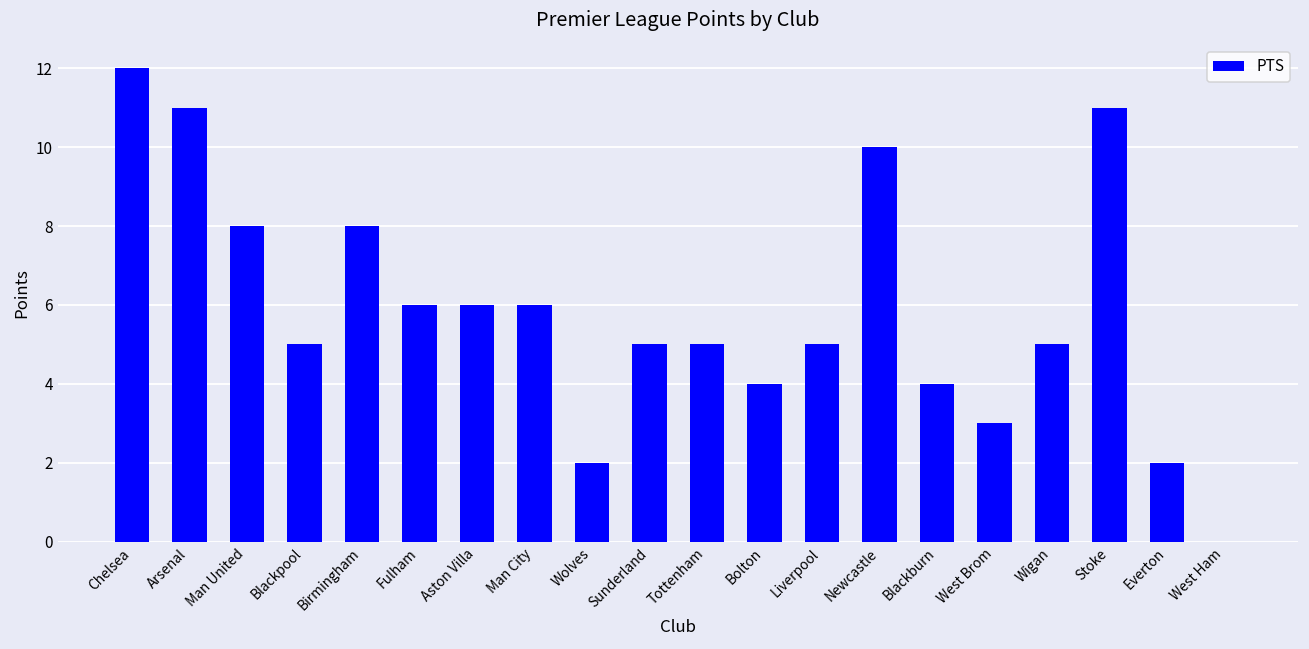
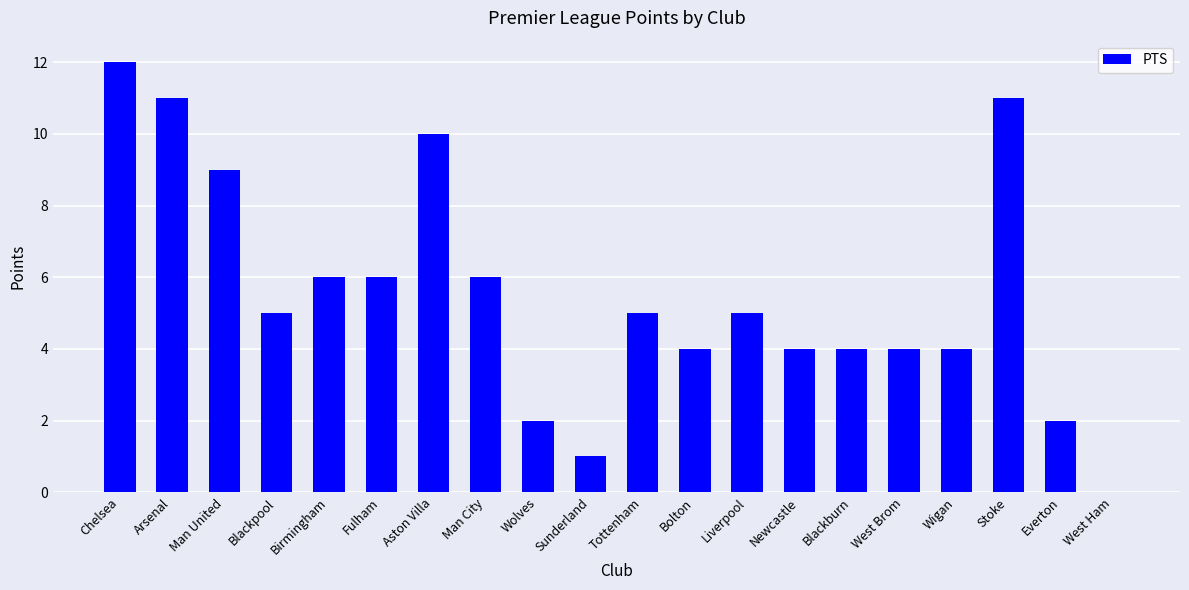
  {
    "Chelsea": 12,
    "Arsenal": 11,
-   "Man United": 8,
+   "Man United": 9,
    "Blackpool": 5,
-   "Birmingham": 8,
+   "Birmingham": 6,
    "Fulham": 6,
-   "Aston Villa": 6,
+   "Aston Villa": 10,
    "Man City": 6,
    "Wolves": 2,
-   "Sunderland": 5,
+   "Sunderland": 1,
    "Tottenham": 5,
    "Bolton": 4,
    "Liverpool": 5,
-   "Newcastle": 10,
+   "Newcastle": 4,
    "Blackburn": 4,
-   "West Brom": 3,
-   "Wigan": 5,
+   "West Brom": 4,
+   "Wigan": 4,
    "Stoke": 11,
    "Everton": 2,
    "West Ham": 0
  }
